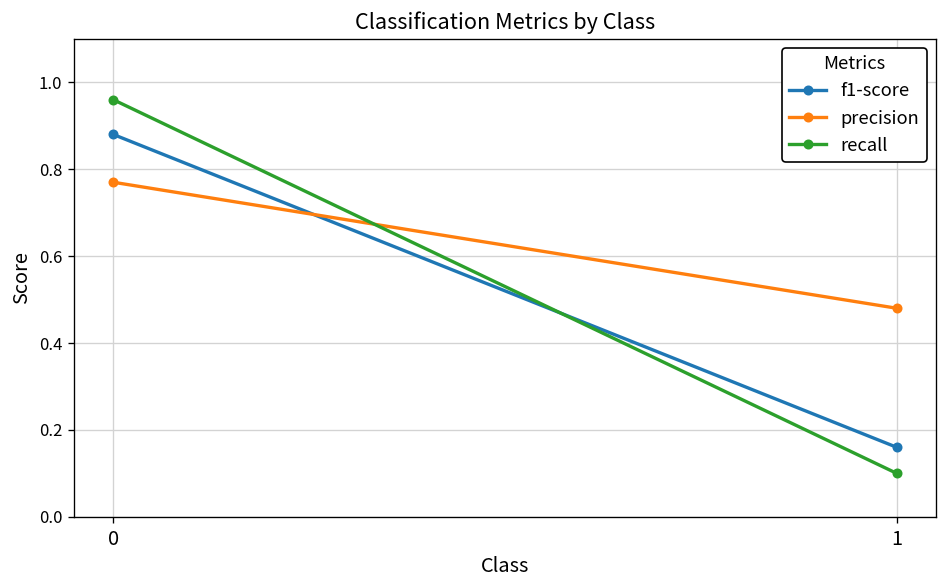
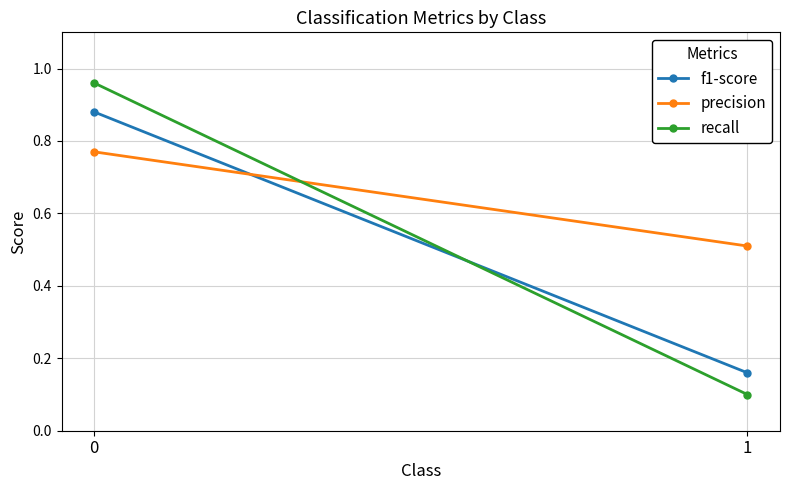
  {
    "f1-score": {
      "0": 0.88,
      "1": 0.16
    },
    "precision": {
      "0": 0.77,
-     "1": 0.48
+     "1": 0.51
    },
    "recall": {
      "0": 0.96,
      "1": 0.10
    }
  }
